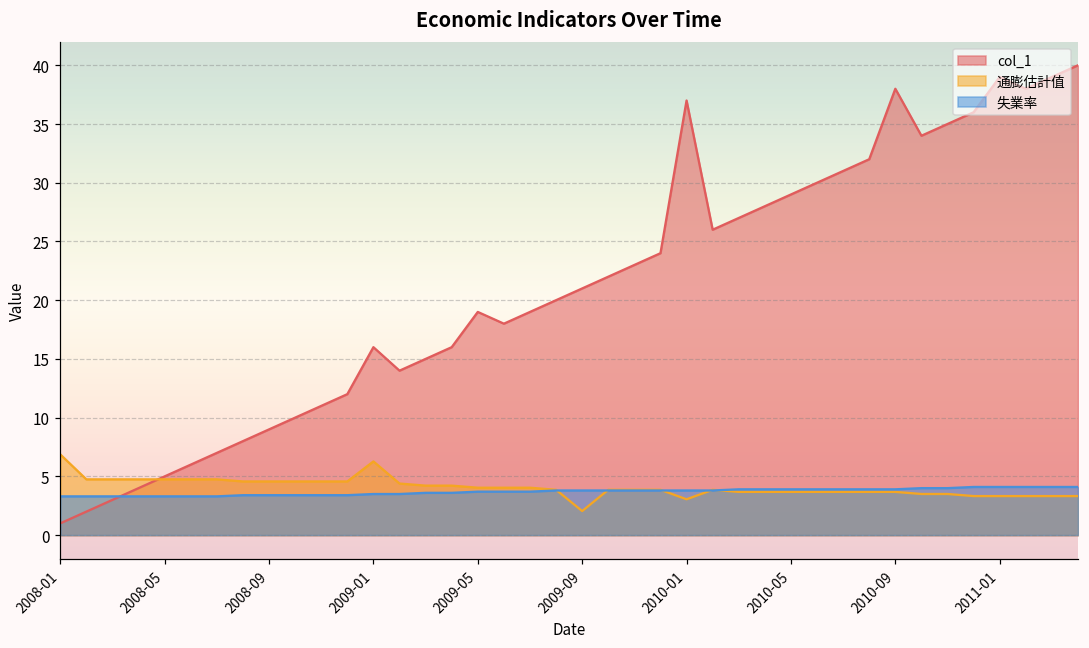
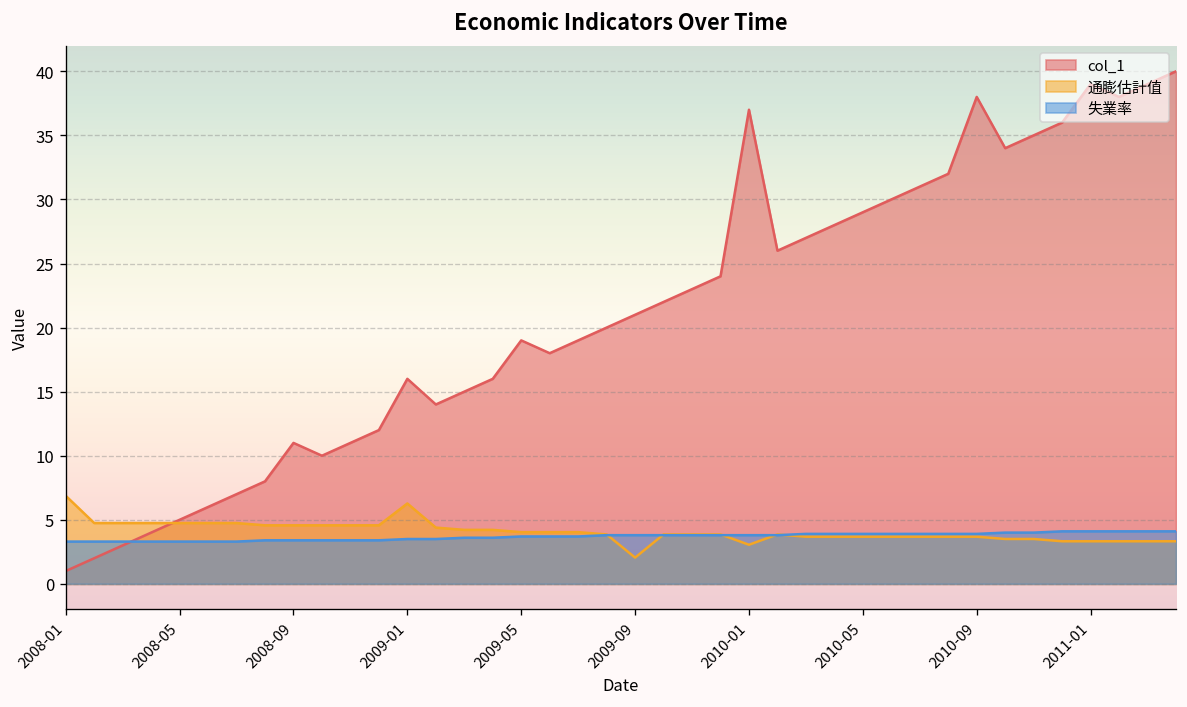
  {
    "col_1": {
      "2008-01": 1,
      "2008-05": 5,
-     "2008-09": 9,
+     "2008-09": 11,
      "2009-01": 16,
      "2009-05": 19,
      "2009-09": 21,
      "2010-01": 37,
      "2010-05": 29,
      "2010-09": 38
    },
    "通膨估計值": {
      "2008-01": 7,
      "2008-05": 4.7,
      "2008-09": 4.6,
      "2009-01": 6.3,
      "2009-05": 4,
      "2009-09": 2,
      "2010-01": 3,
      "2011-01": 3.3
    },
    "失業率": {
      "2008-01": 3.3,
      "2008-05": 3.3,
      "2008-09": 3.4,
      "2009-01": 3.5,
      "2009-05": 3.7,
      "2009-09": 4,
      "2010-01": 4,
      "2011-01": 4
    }
  }
